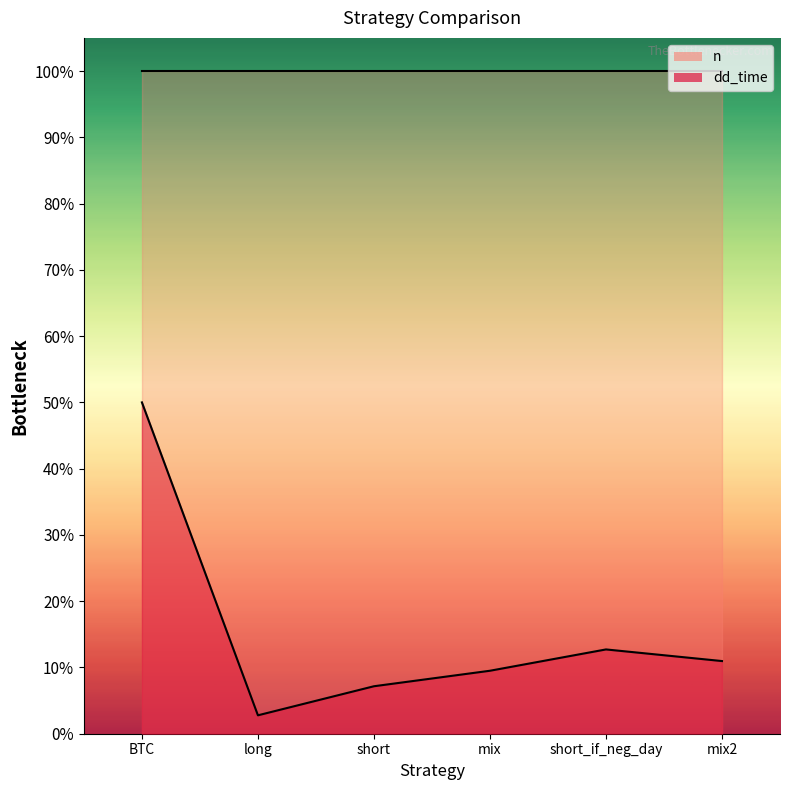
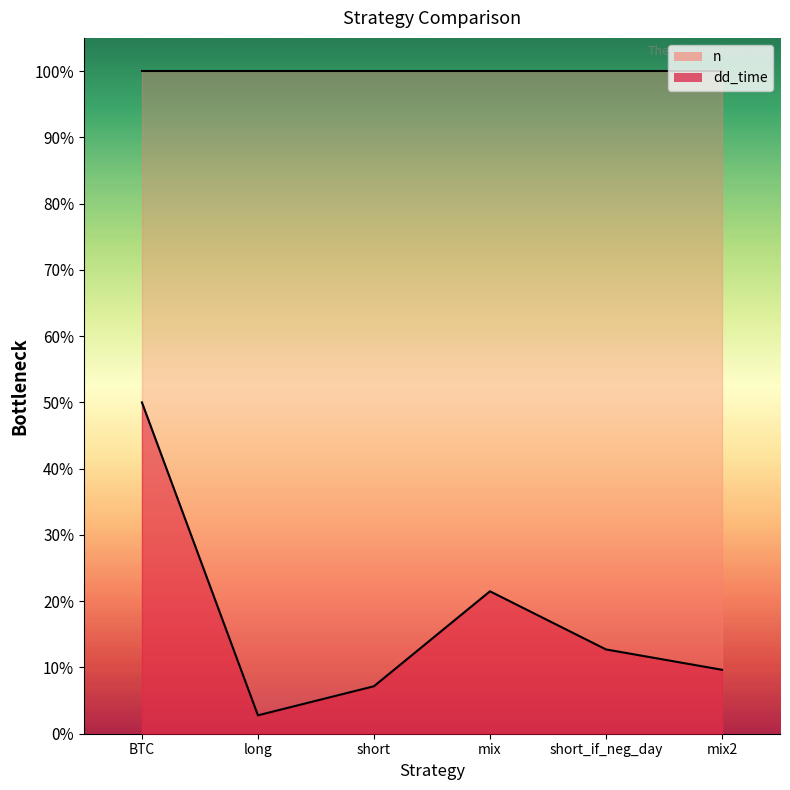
  {
    "n": {
      "BTC": "100%",
      "long": "100%",
      "short": "100%",
      "mix": "100%",
      "short_if_neg_day": "100%"
    },
    "dd_time": {
      "BTC": "50%",
      "long": "3%",
      "short": "7%",
-     "mix": "10%",
+     "mix": "21%",
      "short_if_neg_day": "13%",
-     "mix2": "11%"
+     "mix2": "10%"
    }
  }
